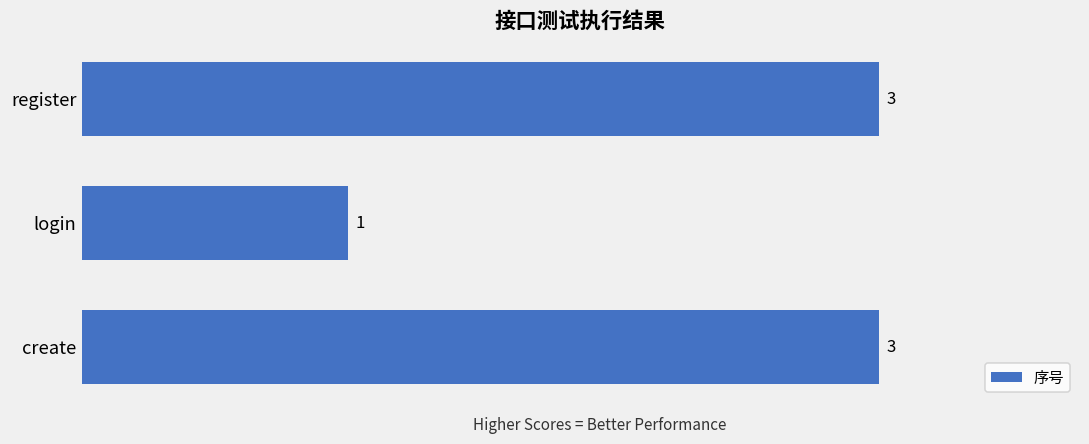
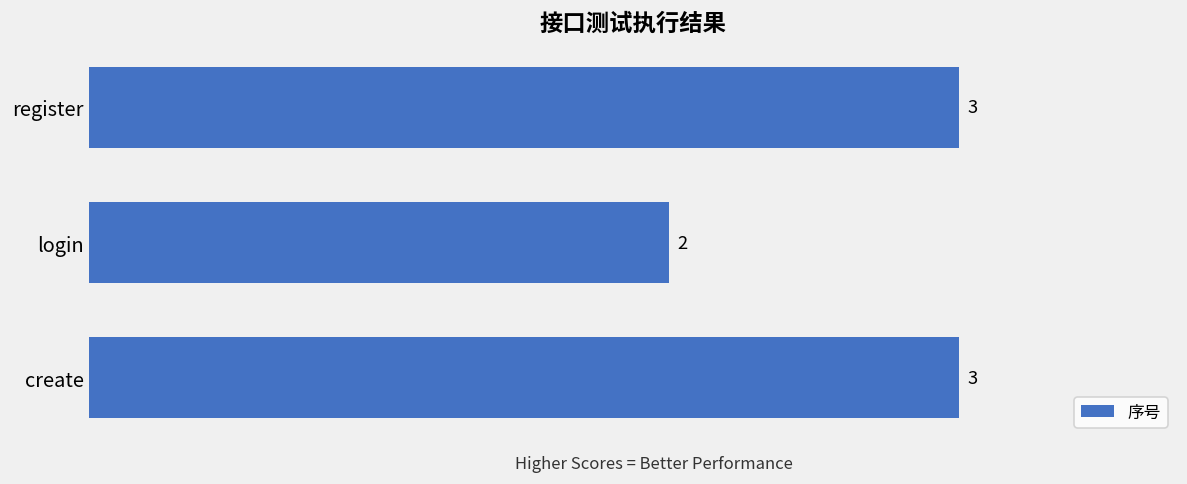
  {
    "register": 3,
-   "login": 1,
+   "login": 2,
    "create": 3
  }
